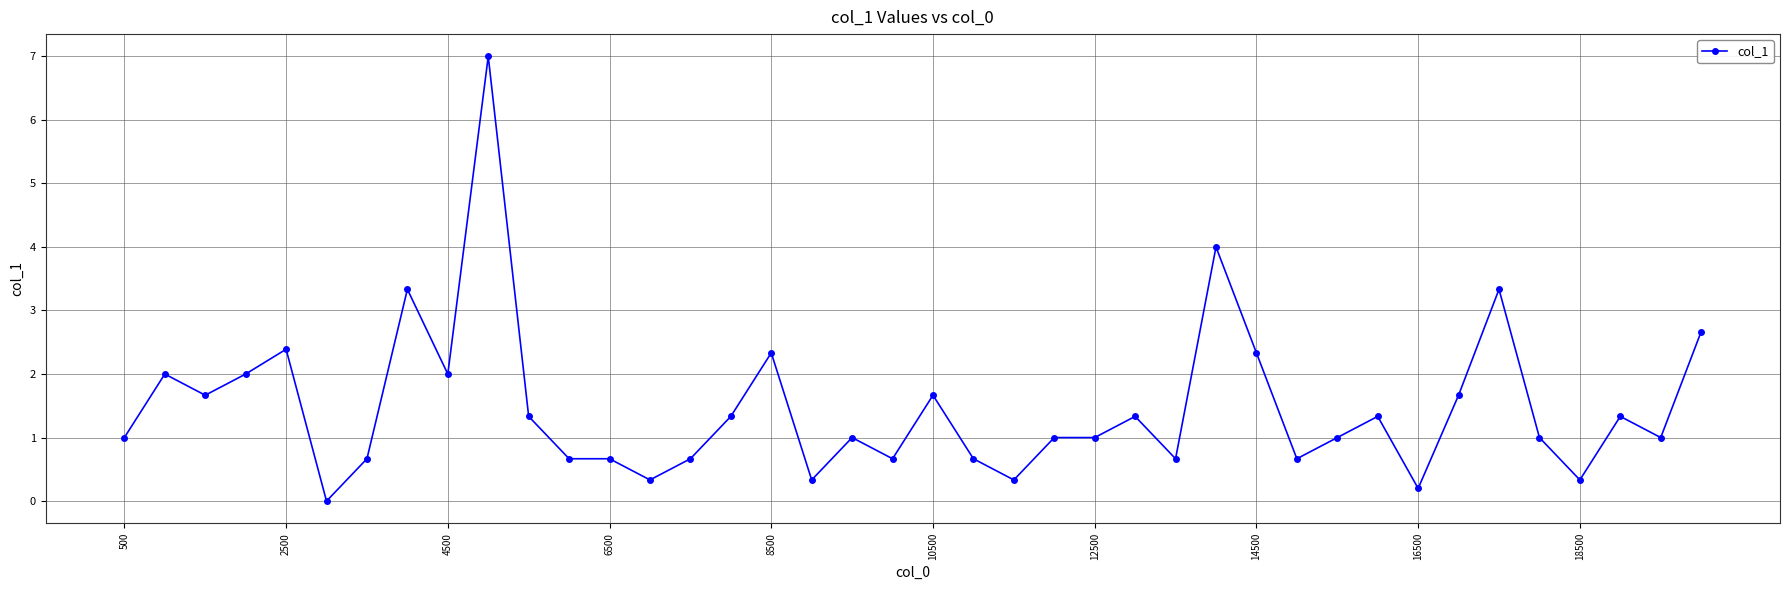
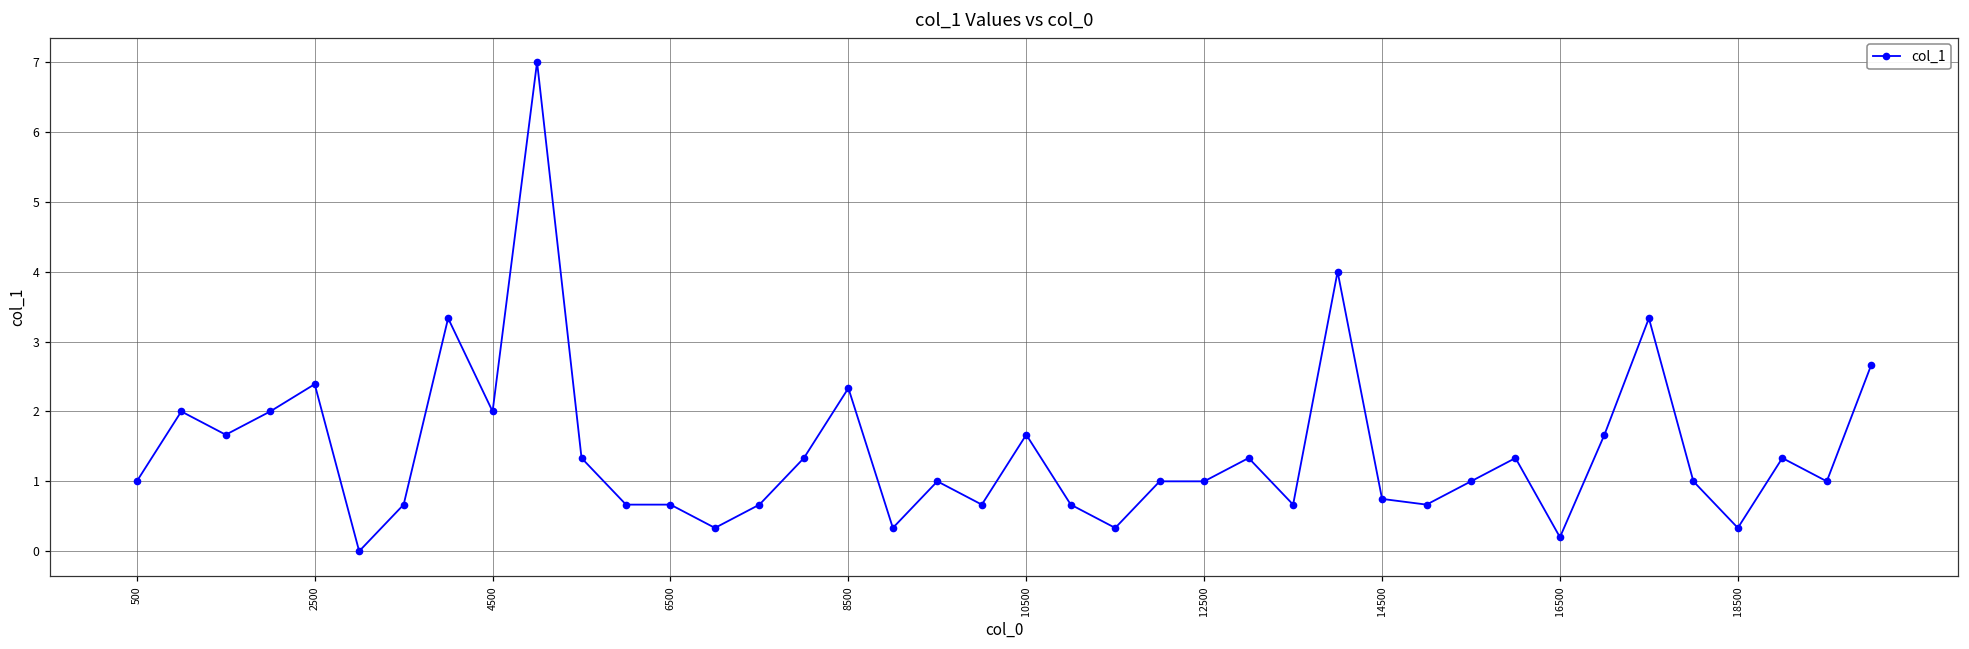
  {
    "500": 1.0,
    "2500": 2.4,
    "4500": 2.0,
    "6500": 0.7,
    "8500": 2.3,
    "10500": 1.7,
    "12500": 1.0,
-   "14500": 2.3,
+   "14500": 0.7,
    "16500": 0.2,
    "18500": 0.3
  }
